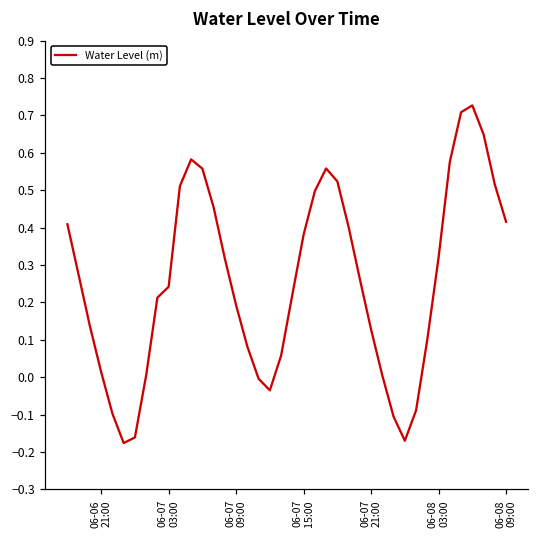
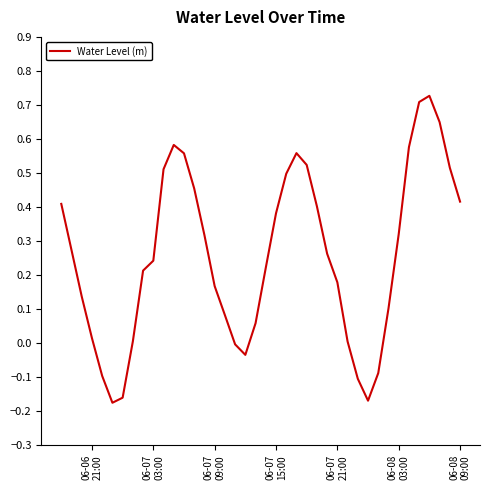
  {
    "06-06 21:00": 0.01,
    "06-07 03:00": 0.24,
-   "06-07 09:00": 0.19,
+   "06-07 09:00": 0.17,
    "06-07 15:00": 0.38,
-   "06-07 21:00": 0.13,
+   "06-07 21:00": 0.18,
    "06-08 03:00": 0.32,
    "06-08 09:00": 0.42
  }
